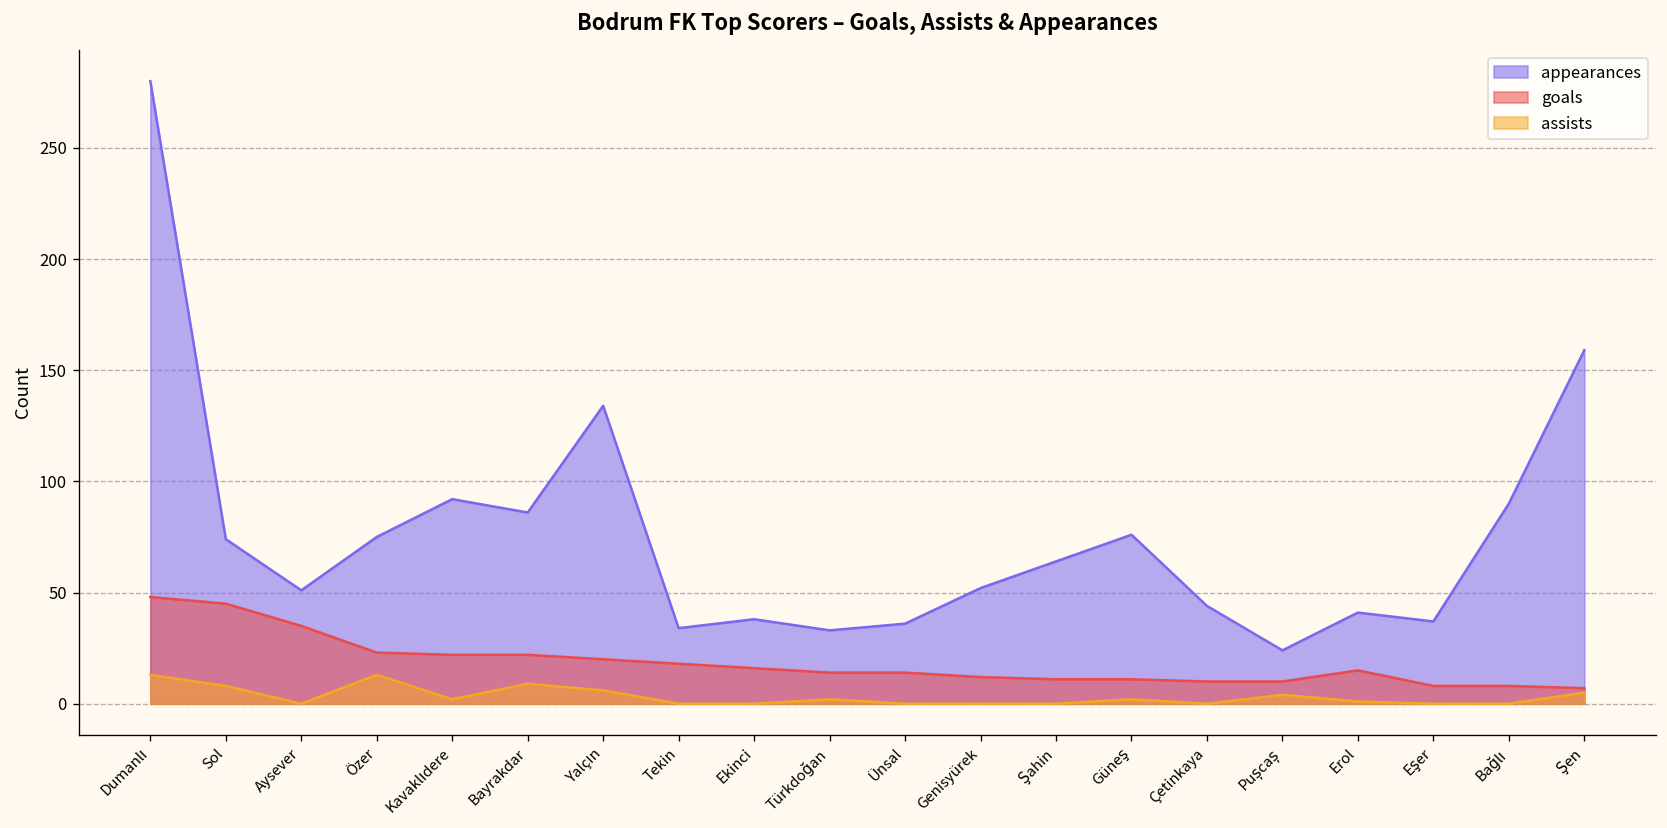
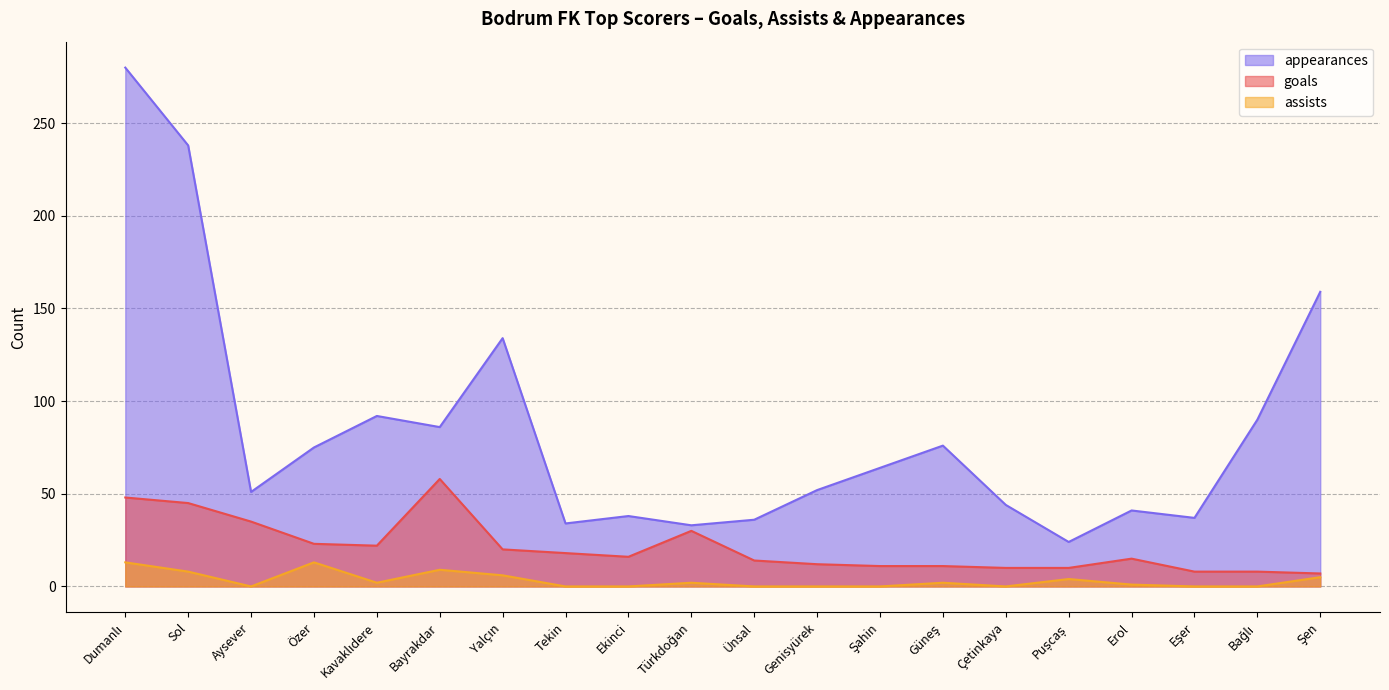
  {
    "appearances": {
      "Dumanlı": 280,
-     "Sol": 74,
+     "Sol": 238,
      "Aysever": 51,
      "Özer": 75,
      "Kavaklıdere": 92,
      "Bayrakdar": 86,
      "Yalçın": 134,
      "Tekin": 34,
      "Ekinci": 38,
      "Türkdoğan": 33,
      "Ünsal": 36,
      "Genisyürek": 52,
      "Şahin": 64,
      "Güneş": 76,
      "Çetinkaya": 44,
      "Pușcaș": 24,
      "Erol": 41,
      "Eşer": 37,
      "Bağlı": 90,
      "Şen": 159
    },
    "goals": {
      "Dumanlı": 48,
      "Sol": 45,
      "Aysever": 35,
      "Özer": 23,
      "Kavaklıdere": 22,
-     "Bayrakdar": 22,
+     "Bayrakdar": 58,
      "Yalçın": 20,
      "Tekin": 18,
      "Ekinci": 16,
-     "Türkdoğan": 14,
+     "Türkdoğan": 30,
      "Ünsal": 14,
      "Genisyürek": 12,
      "Şahin": 11,
      "Güneş": 11,
      "Çetinkaya": 10,
      "Pușcaș": 10,
      "Erol": 15,
      "Eşer": 8,
      "Bağlı": 8,
      "Şen": 7
    },
    "assists": {
      "Dumanlı": 13,
      "Sol": 8,
      "Aysever": 0,
      "Özer": 13,
      "Kavaklıdere": 2,
      "Bayrakdar": 9,
      "Yalçın": 6,
      "Tekin": 0,
      "Ekinci": 0,
      "Türkdoğan": 2,
      "Ünsal": 0,
      "Genisyürek": 0,
      "Şahin": 0,
      "Güneş": 2,
      "Çetinkaya": 0,
      "Pușcaș": 4,
      "Erol": 1,
      "Eşer": 0,
      "Bağlı": 0,
      "Şen": 5
    }
  }
